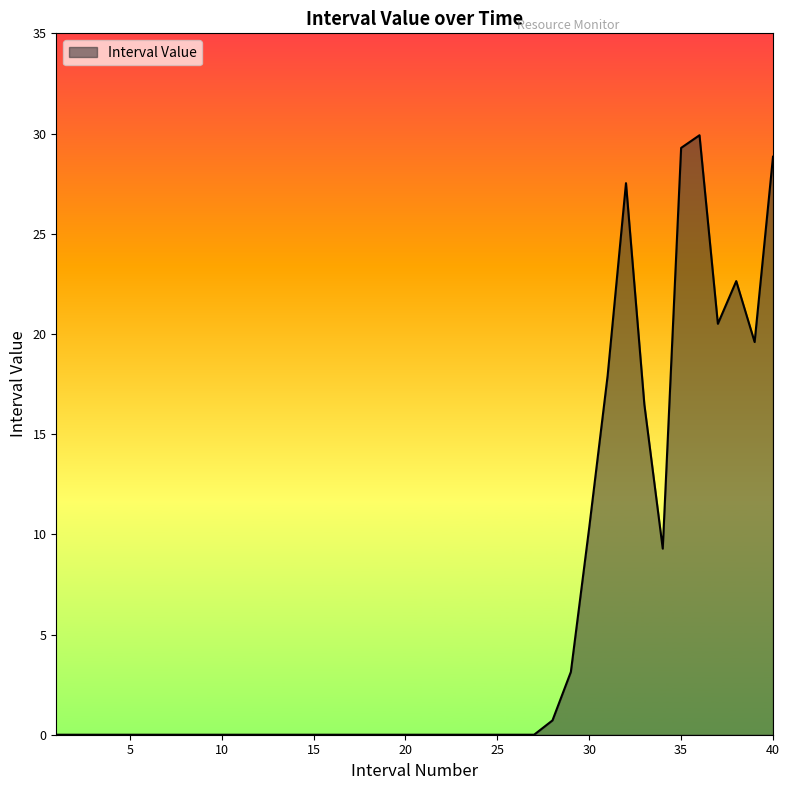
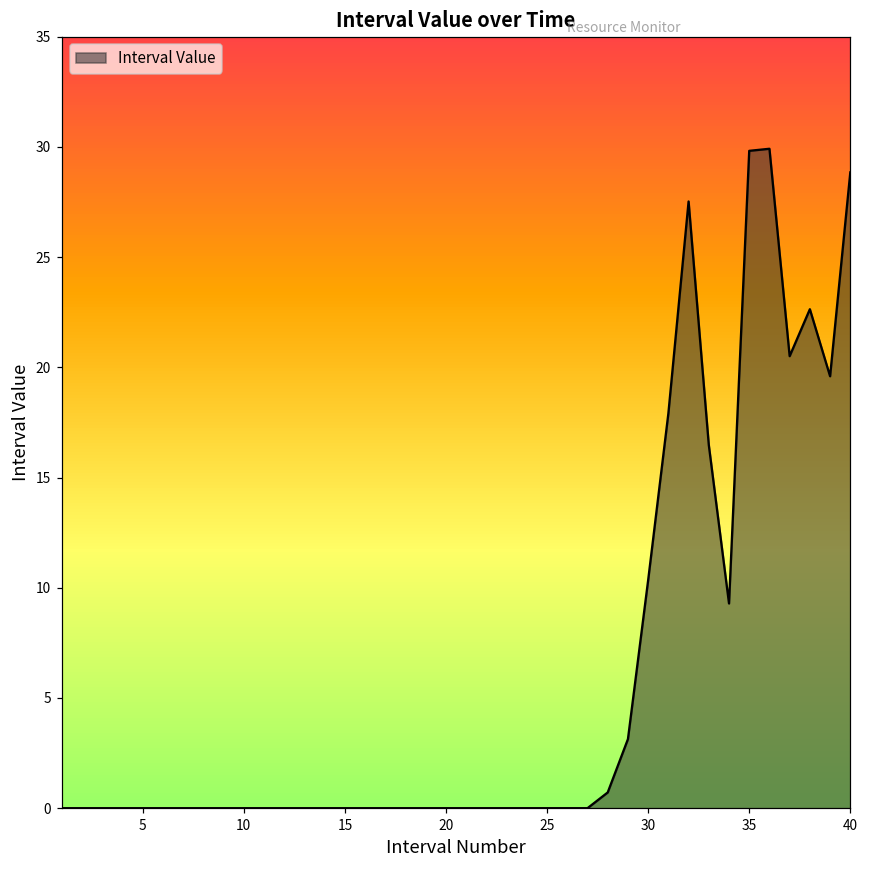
  {
    "5": 0.0,
    "10": 0.0,
    "15": 0.0,
    "20": 0.0,
    "25": 0.0,
    "30": 10.3,
-   "35": 29.3,
+   "35": 29.8,
    "40": 28.8
  }
